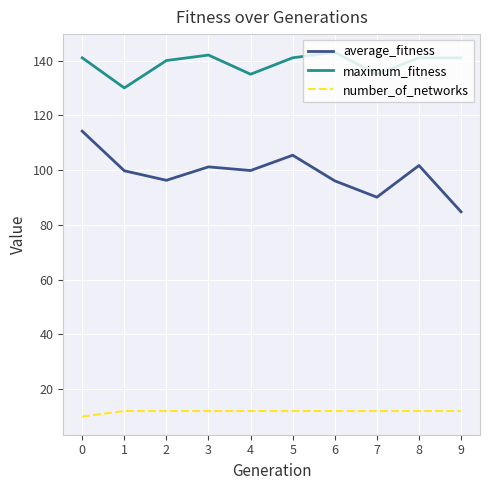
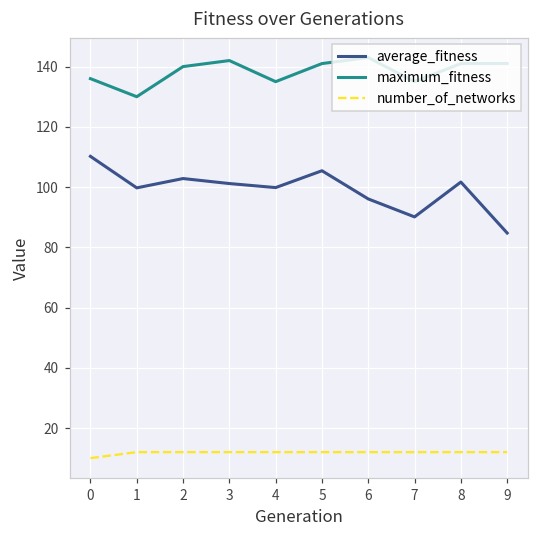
  {
    "average_fitness": {
-     "0": 114,
+     "0": 110,
      "1": 100,
-     "2": 96,
+     "2": 103,
      "3": 101,
      "4": 100,
      "5": 105,
      "6": 96,
      "7": 90,
      "8": 102,
      "9": 85
    },
    "maximum_fitness": {
-     "0": 141,
+     "0": 136,
      "1": 130,
      "2": 140,
      "3": 142,
      "4": 135,
      "5": 141
    },
    "number_of_networks": {
      "0": 10,
      "1": 12,
      "2": 12,
      "3": 12,
      "4": 12,
      "5": 12,
      "6": 12,
      "7": 12,
      "8": 12,
      "9": 12
    }
  }
